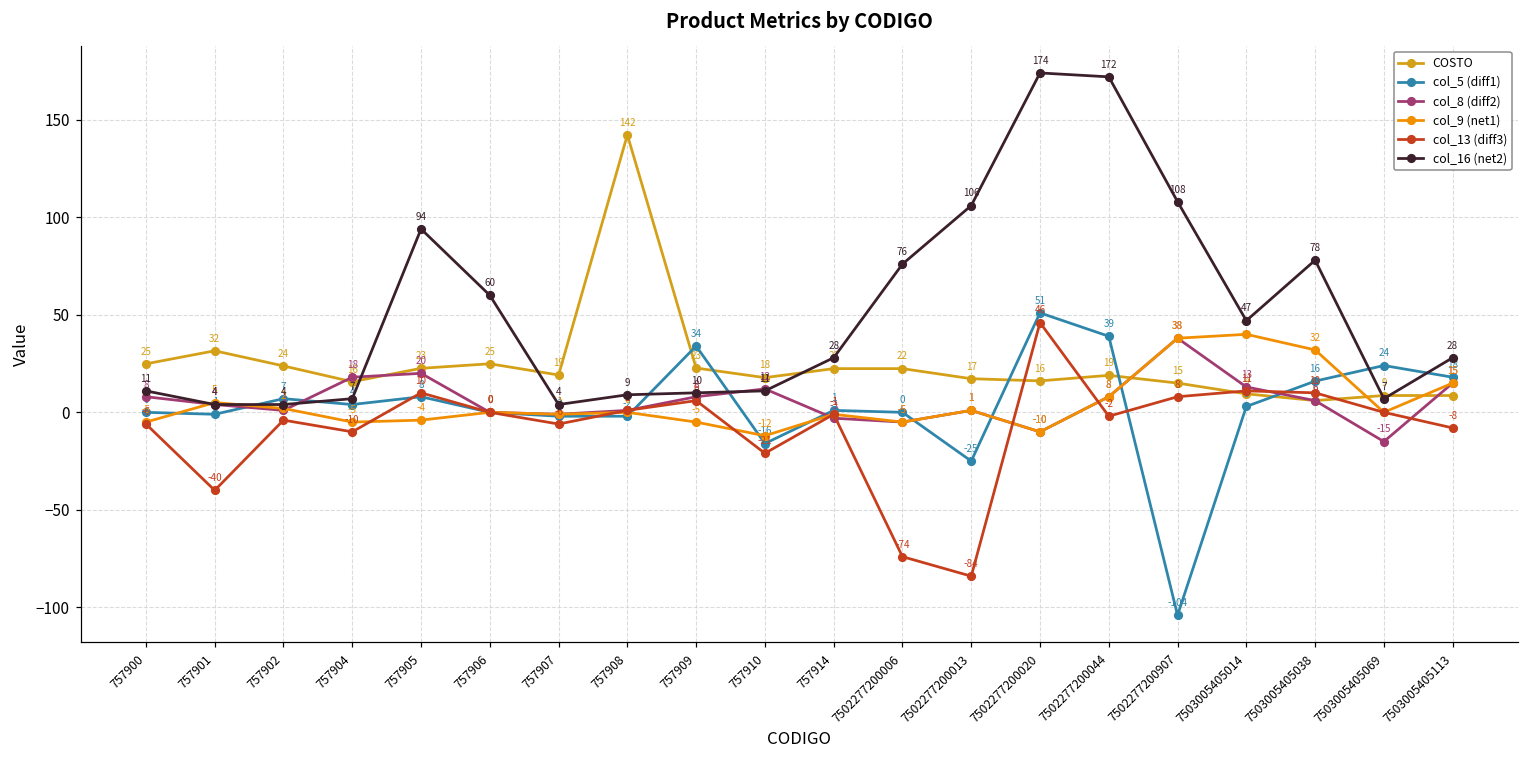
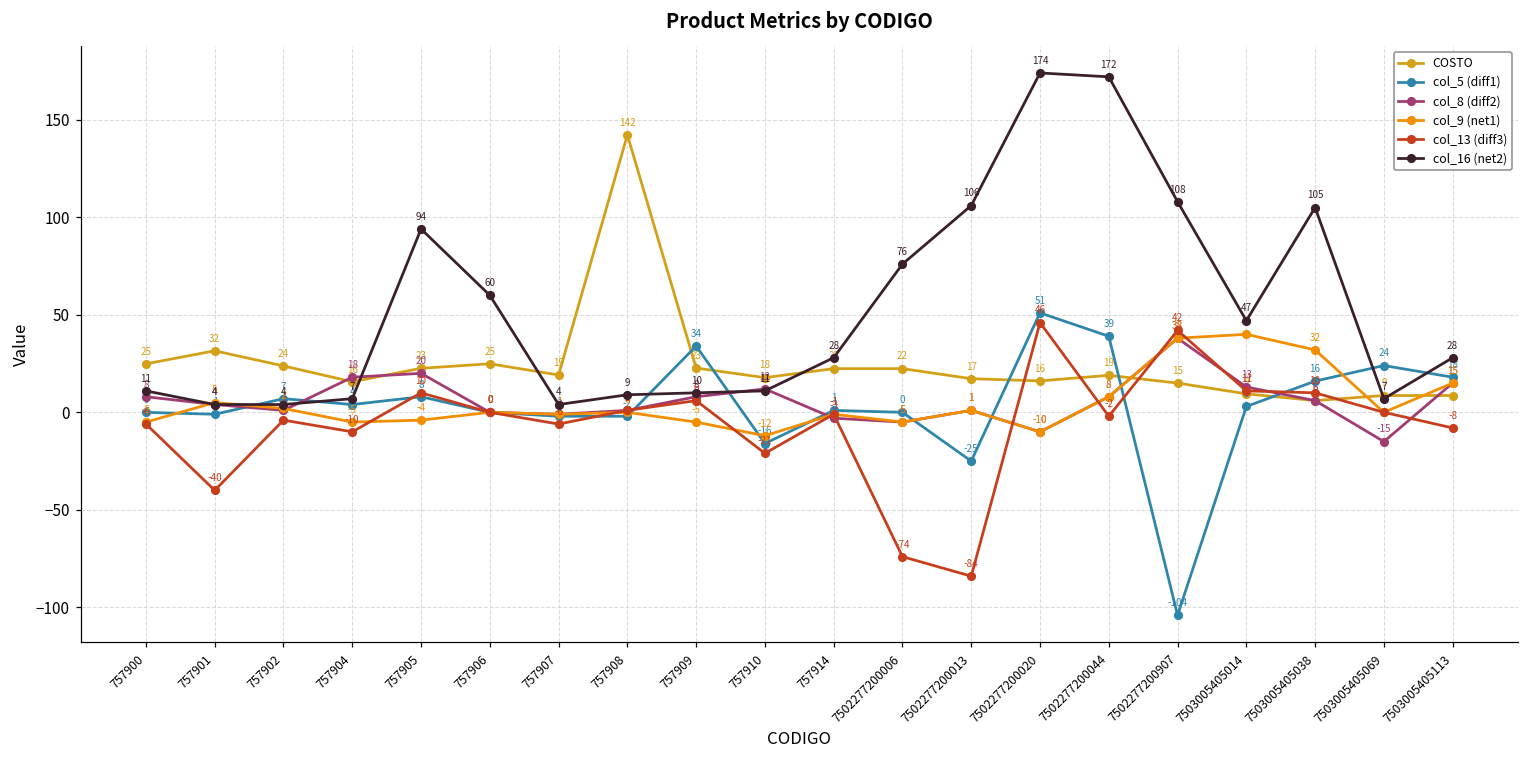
  {
    "col_5 (diff1)": {
      "757909": 34,
      "7502277200006": 0,
      "7502277200013": -25,
      "7502277200020": 51,
      "7502277200044": 39,
      "7502277200907": -104,
      "7503005405038": 16,
      "7503005405069": 24
    },
    "col_8 (diff2)": {
      "7503005405069": -15
    },
    "col_13 (diff3)": {
      "757901": -40,
      "7502277200006": -74,
      "7502277200013": -84,
      "7502277200044": -2,
-     "7502277200907": 8,
+     "7502277200907": 42,
      "7503005405113": -8
    },
    "col_16 (net2)": {
      "757905": 94,
      "757906": 60,
      "757907": 4,
      "757908": 9,
      "757914": 28,
      "7502277200006": 76,
      "7502277200013": 106,
      "7502277200020": 174,
      "7502277200044": 172,
      "7502277200907": 108,
      "7503005405014": 47,
-     "7503005405038": 78,
+     "7503005405038": 105,
      "7503005405113": 28
    }
  }
